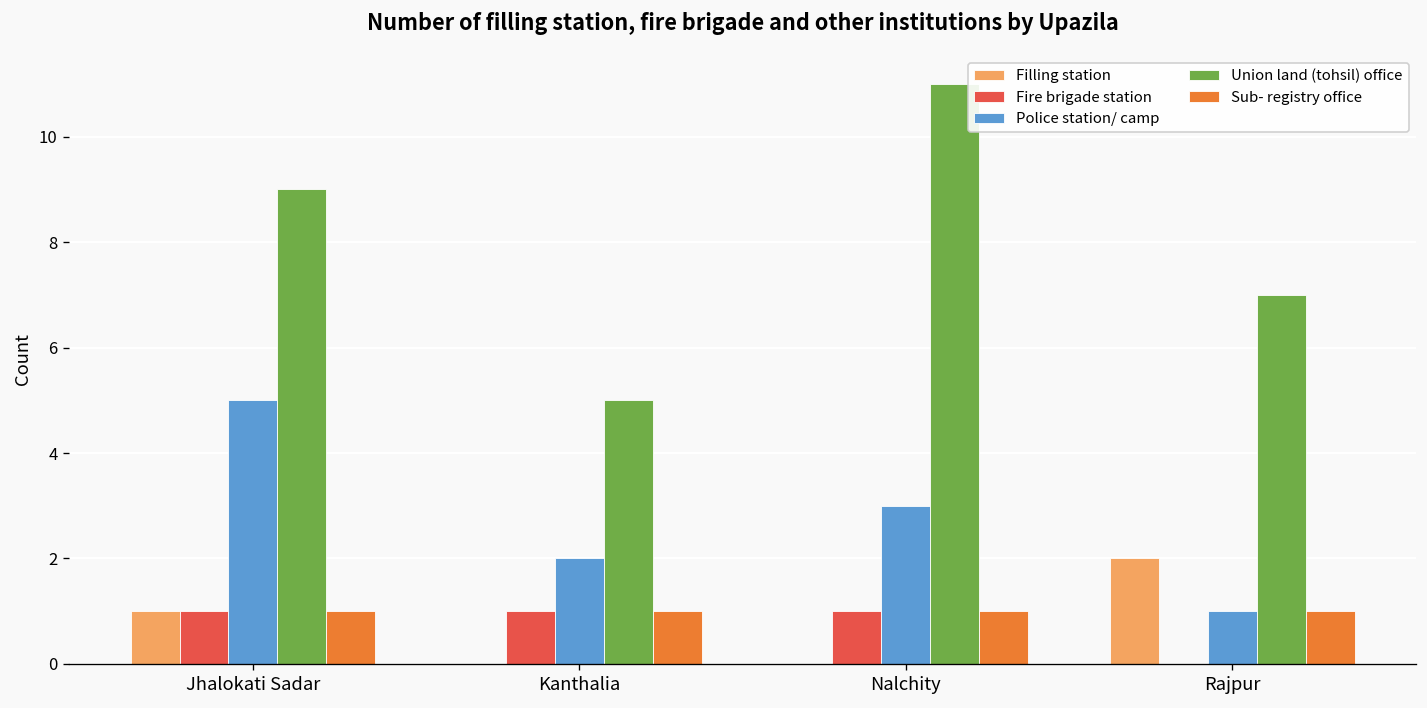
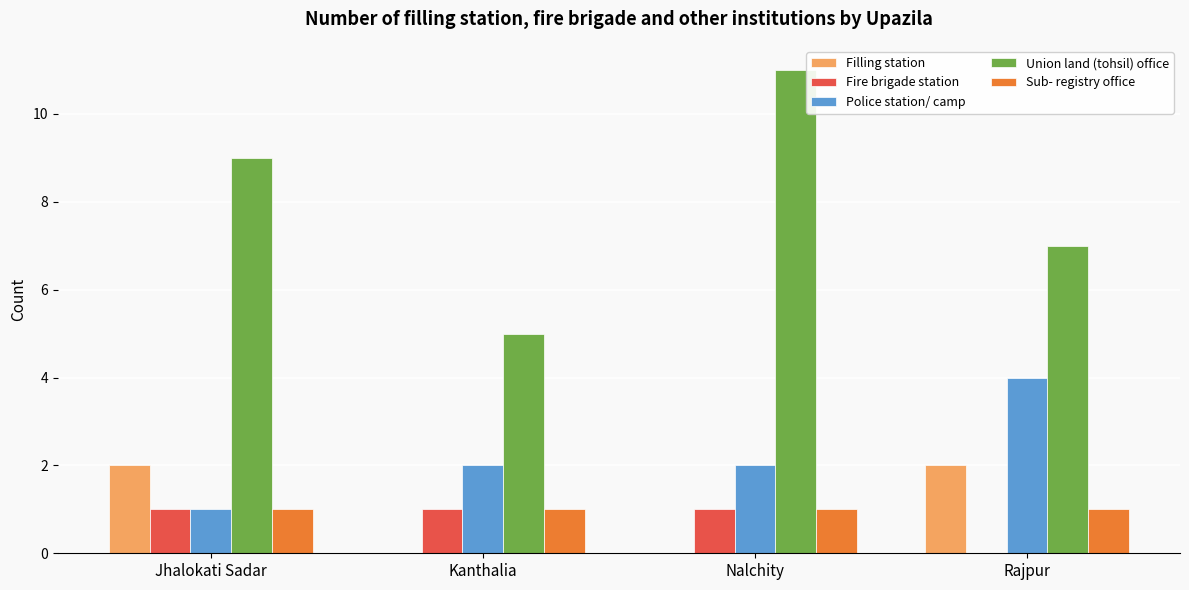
  {
    "Filling station": {
-     "Jhalokati Sadar": 1,
+     "Jhalokati Sadar": 2,
      "Kanthalia": 0,
      "Nalchity": 0,
      "Rajpur": 2
    },
    "Police station/ camp": {
-     "Jhalokati Sadar": 5,
+     "Jhalokati Sadar": 1,
      "Kanthalia": 2,
-     "Nalchity": 3,
-     "Rajpur": 1
+     "Nalchity": 2,
+     "Rajpur": 4
    },
    "Union land (tohsil) office": {
      "Jhalokati Sadar": 9,
      "Kanthalia": 5,
      "Nalchity": 11,
      "Rajpur": 7
    }
  }
